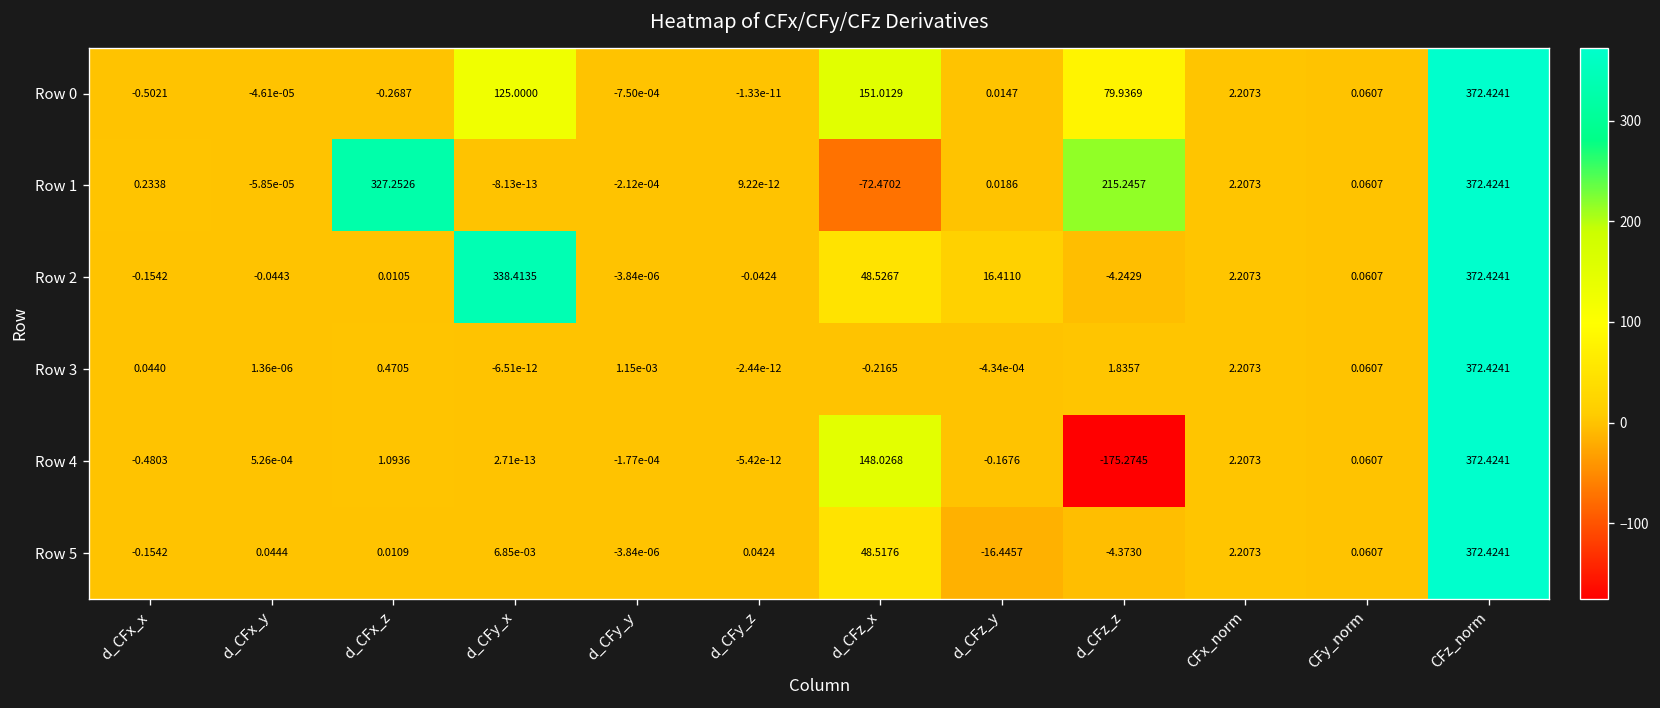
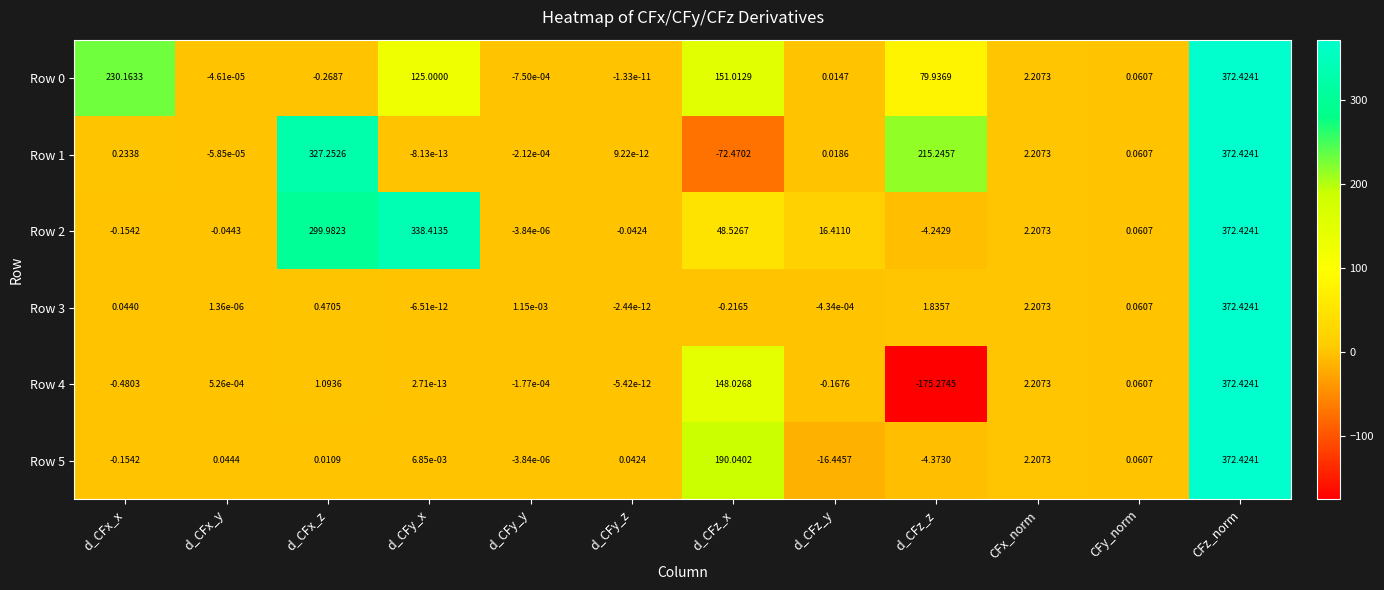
  {
    "Row 0": {
-     "d_CFx_x": "-0.5021",
+     "d_CFx_x": "230.1633",
      "d_CFx_y": "-4.61e-05",
      "d_CFx_z": "-0.2687",
      "d_CFy_x": "125.0000",
      "d_CFy_y": "-7.50e-04",
      "d_CFy_z": "-1.33e-11",
      "d_CFz_x": "151.0129",
      "d_CFz_y": "0.0147",
      "d_CFz_z": "79.9369",
      "CFx_norm": "2.2073",
      "CFy_norm": "0.0607",
      "CFz_norm": "372.4241"
    },
    "Row 1": {
      "d_CFx_x": "0.2338",
      "d_CFx_y": "-5.85e-05",
      "d_CFx_z": "327.2526",
      "d_CFy_x": "-8.13e-13",
      "d_CFy_y": "-2.12e-04",
      "d_CFy_z": "9.22e-12",
      "d_CFz_x": "-72.4702",
      "d_CFz_y": "0.0186",
      "d_CFz_z": "215.2457",
      "CFx_norm": "2.2073",
      "CFy_norm": "0.0607",
      "CFz_norm": "372.4241"
    },
    "Row 2": {
      "d_CFx_x": "-0.1542",
      "d_CFx_y": "-0.0443",
-     "d_CFx_z": "0.0105",
+     "d_CFx_z": "299.9823",
      "d_CFy_x": "338.4135",
      "d_CFy_y": "-3.84e-06",
      "d_CFy_z": "-0.0424",
      "d_CFz_x": "48.5267",
      "d_CFz_y": "16.4110",
      "d_CFz_z": "-4.2429",
      "CFx_norm": "2.2073",
      "CFy_norm": "0.0607",
      "CFz_norm": "372.4241"
    },
    "Row 3": {
      "d_CFx_x": "0.0440",
      "d_CFx_y": "1.36e-06",
      "d_CFx_z": "0.4705",
      "d_CFy_x": "-6.51e-12",
      "d_CFy_y": "1.15e-03",
      "d_CFy_z": "-2.44e-12",
      "d_CFz_x": "-0.2165",
      "d_CFz_y": "-4.34e-04",
      "d_CFz_z": "1.8357",
      "CFx_norm": "2.2073",
      "CFy_norm": "0.0607",
      "CFz_norm": "372.4241"
    },
    "Row 4": {
      "d_CFx_x": "-0.4803",
      "d_CFx_y": "5.26e-04",
      "d_CFx_z": "1.0936",
      "d_CFy_x": "2.71e-13",
      "d_CFy_y": "-1.77e-04",
      "d_CFy_z": "-5.42e-12",
      "d_CFz_x": "148.0268",
      "d_CFz_y": "-0.1676",
      "d_CFz_z": "-175.2745",
      "CFx_norm": "2.2073",
      "CFy_norm": "0.0607",
      "CFz_norm": "372.4241"
    },
    "Row 5": {
      "d_CFx_x": "-0.1542",
      "d_CFx_y": "0.0444",
      "d_CFx_z": "0.0109",
      "d_CFy_x": "6.85e-03",
      "d_CFy_y": "-3.84e-06",
      "d_CFy_z": "0.0424",
-     "d_CFz_x": "48.5176",
+     "d_CFz_x": "190.0402",
      "d_CFz_y": "-16.4457",
      "d_CFz_z": "-4.3730",
      "CFx_norm": "2.2073",
      "CFy_norm": "0.0607",
      "CFz_norm": "372.4241"
    }
  }
